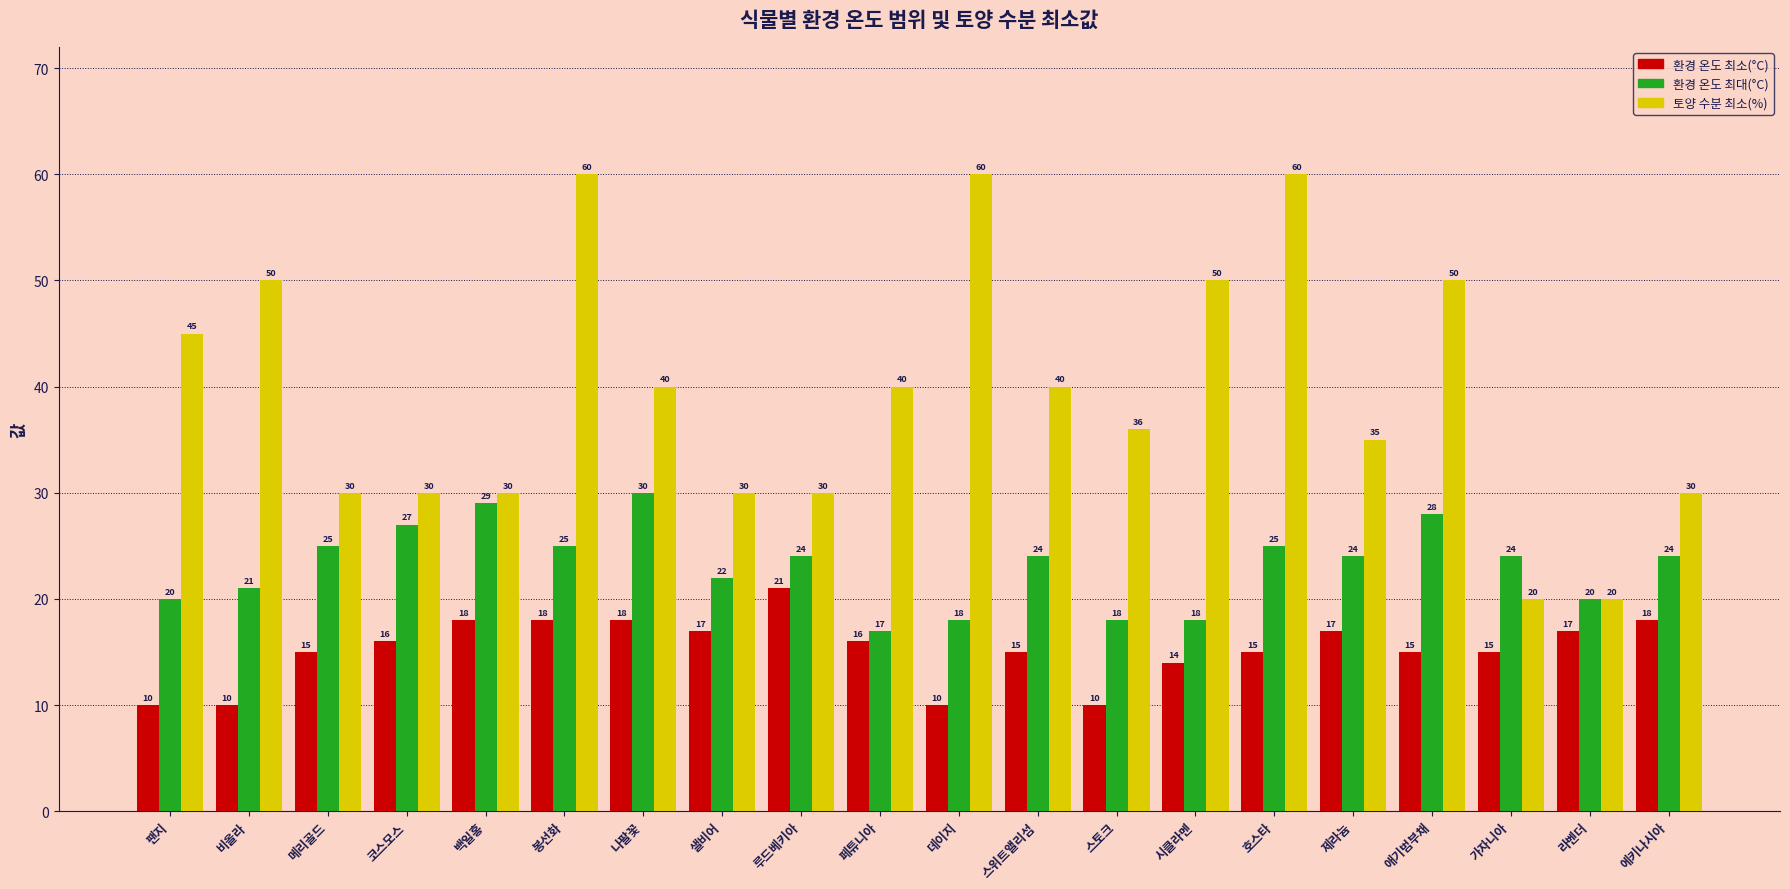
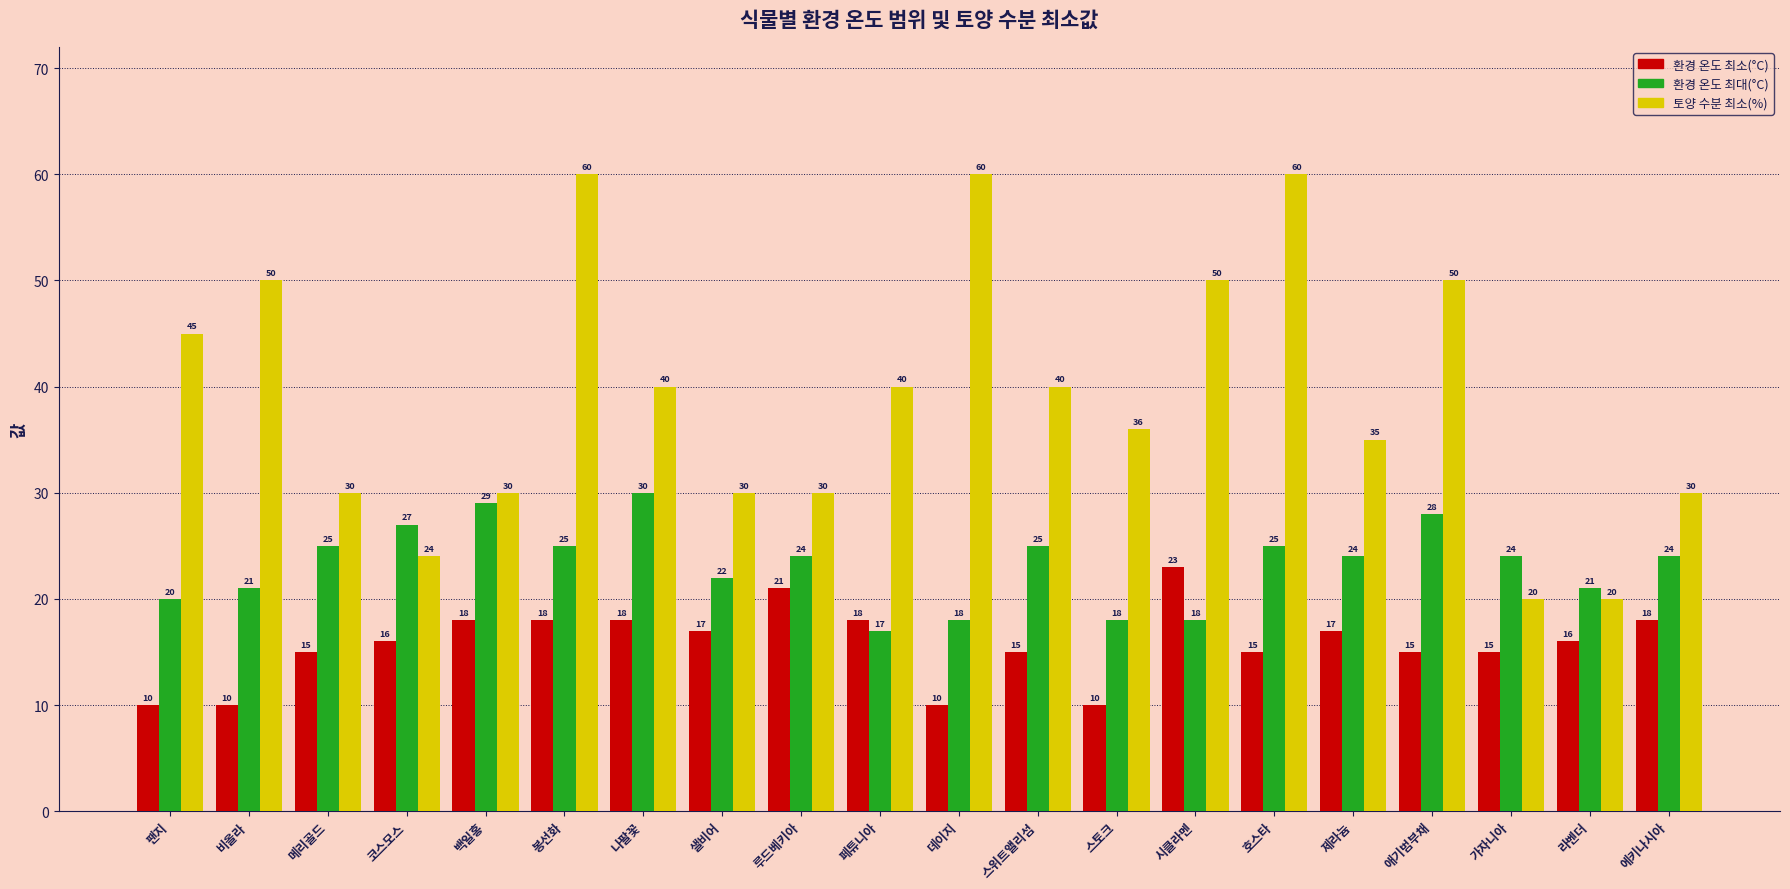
  {
    "환경 온도 최소(°C)": {
      "팬지": 10,
      "비올라": 10,
      "메리골드": 15,
      "코스모스": 16,
      "백일홍": 18,
      "봉선화": 18,
      "나팔꽃": 18,
      "샐비어": 17,
      "루드베키아": 21,
-     "페튜니아": 16,
+     "페튜니아": 18,
      "데이지": 10,
      "스위트앨리섬": 15,
      "스토크": 10,
-     "시클라멘": 14,
+     "시클라멘": 23,
      "호스타": 15,
      "제라늄": 17,
      "애기범부채": 15,
      "가자니아": 15,
-     "라벤더": 17,
+     "라벤더": 16,
      "에키나시아": 18
    },
    "환경 온도 최대(°C)": {
      "팬지": 20,
      "비올라": 21,
      "메리골드": 25,
      "코스모스": 27,
      "백일홍": 29,
      "봉선화": 25,
      "나팔꽃": 30,
      "샐비어": 22,
      "루드베키아": 24,
      "페튜니아": 17,
      "데이지": 18,
-     "스위트앨리섬": 24,
+     "스위트앨리섬": 25,
      "스토크": 18,
      "시클라멘": 18,
      "호스타": 25,
      "제라늄": 24,
      "애기범부채": 28,
      "가자니아": 24,
-     "라벤더": 20,
+     "라벤더": 21,
      "에키나시아": 24
    },
    "토양 수분 최소(%)": {
      "팬지": 45,
      "비올라": 50,
      "메리골드": 30,
-     "코스모스": 30,
+     "코스모스": 24,
      "백일홍": 30,
      "봉선화": 60,
      "나팔꽃": 40,
      "샐비어": 30,
      "루드베키아": 30,
      "페튜니아": 40,
      "데이지": 60,
      "스위트앨리섬": 40,
      "스토크": 36,
      "시클라멘": 50,
      "호스타": 60,
      "제라늄": 35,
      "애기범부채": 50,
      "가자니아": 20,
      "라벤더": 20,
      "에키나시아": 30
    }
  }
